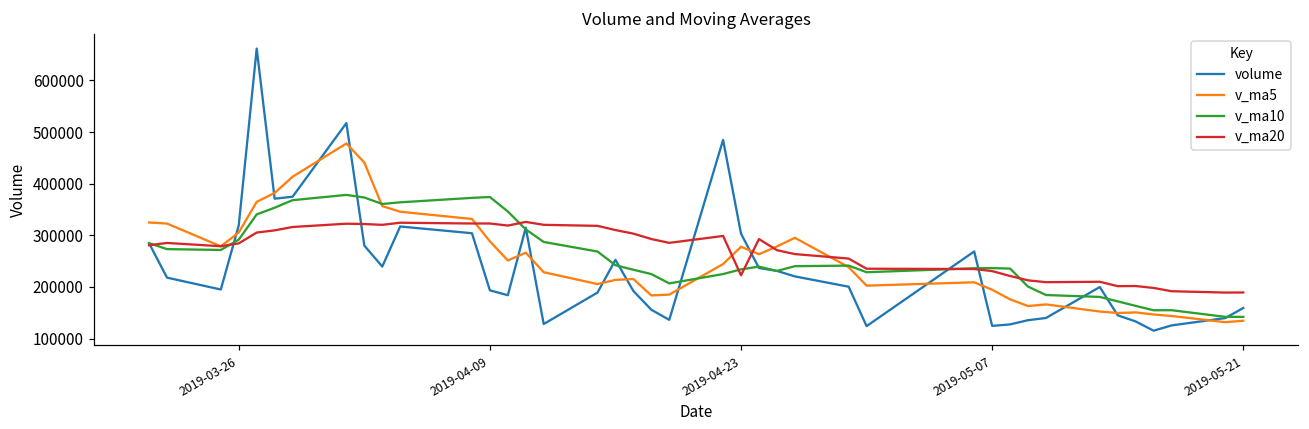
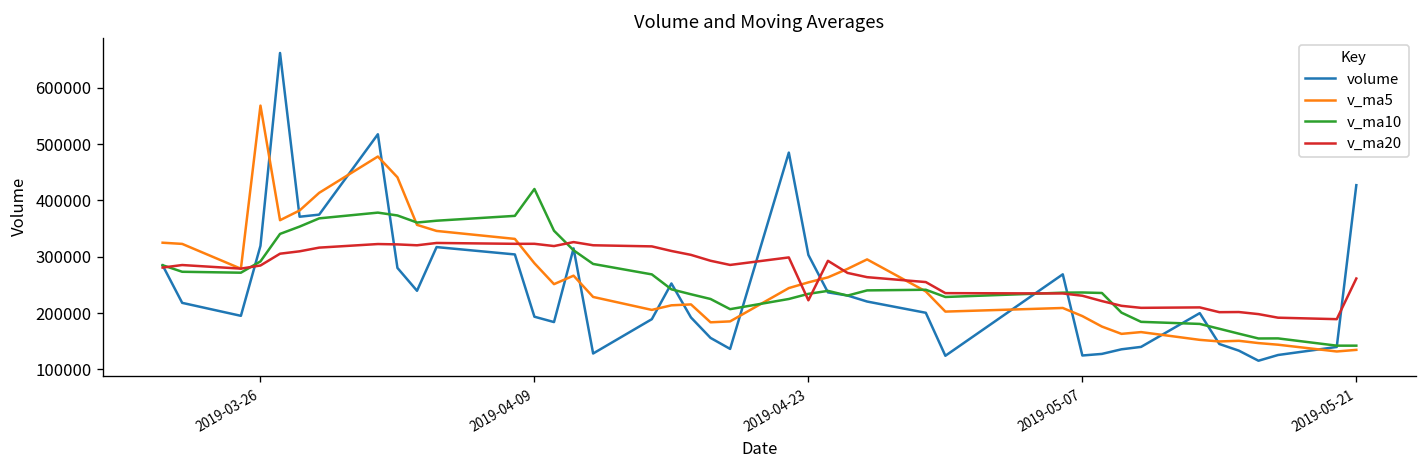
  {
    "volume": {
      "2019-03-26": 320000,
      "2019-04-09": 190000,
      "2019-04-23": 300000,
      "2019-05-07": 120000,
-     "2019-05-21": 160000
+     "2019-05-21": 430000
    },
    "v_ma5": {
-     "2019-03-26": 310000,
+     "2019-03-26": 570000,
      "2019-04-09": 290000,
-     "2019-04-23": 280000,
+     "2019-04-23": 250000,
      "2019-05-07": 190000,
      "2019-05-21": 130000
    },
    "v_ma10": {
      "2019-03-26": 290000,
-     "2019-04-09": 370000,
+     "2019-04-09": 420000,
      "2019-04-23": 230000,
      "2019-05-07": 240000,
      "2019-05-21": 140000
    },
    "v_ma20": {
      "2019-03-26": 280000,
      "2019-04-09": 320000,
      "2019-04-23": 220000,
      "2019-05-07": 230000,
-     "2019-05-21": 190000
+     "2019-05-21": 260000
    }
  }
